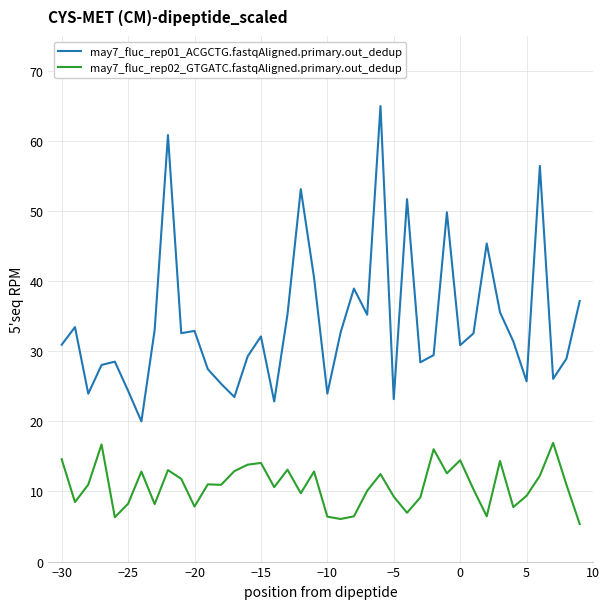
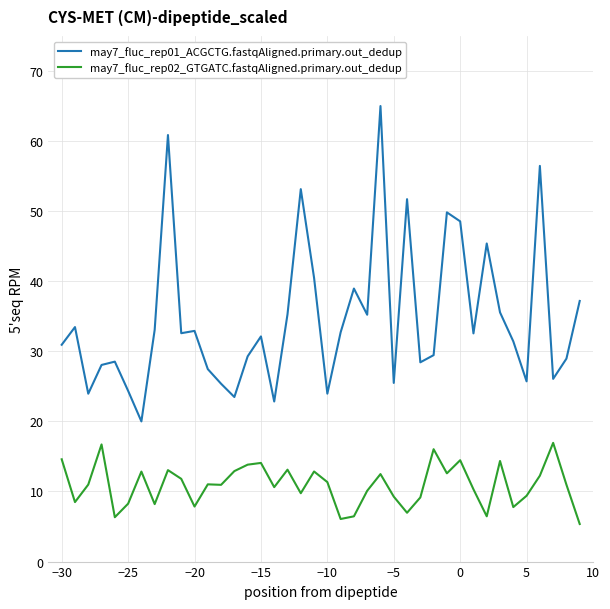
  {
    "may7_fluc_rep01_ACGCTG.fastqAligned.primary.out_dedup": {
      "−30": 31,
      "−25": 24,
      "−20": 33,
      "−15": 32,
      "−10": 24,
-     "−5": 23,
-     "0": 31,
+     "−5": 25,
+     "0": 49,
      "5": 26
    },
    "may7_fluc_rep02_GTGATC.fastqAligned.primary.out_dedup": {
      "−30": 15,
      "−25": 8,
      "−20": 8,
      "−15": 14,
-     "−10": 6,
+     "−10": 11,
      "−5": 9,
      "0": 14,
      "5": 9
    }
  }
